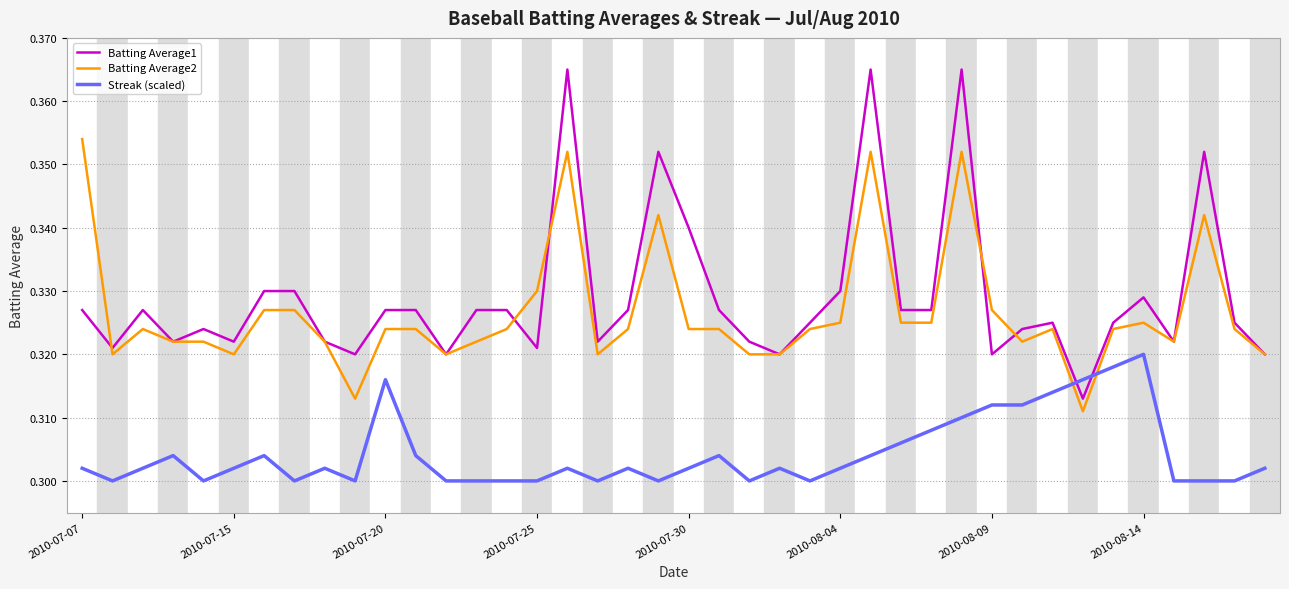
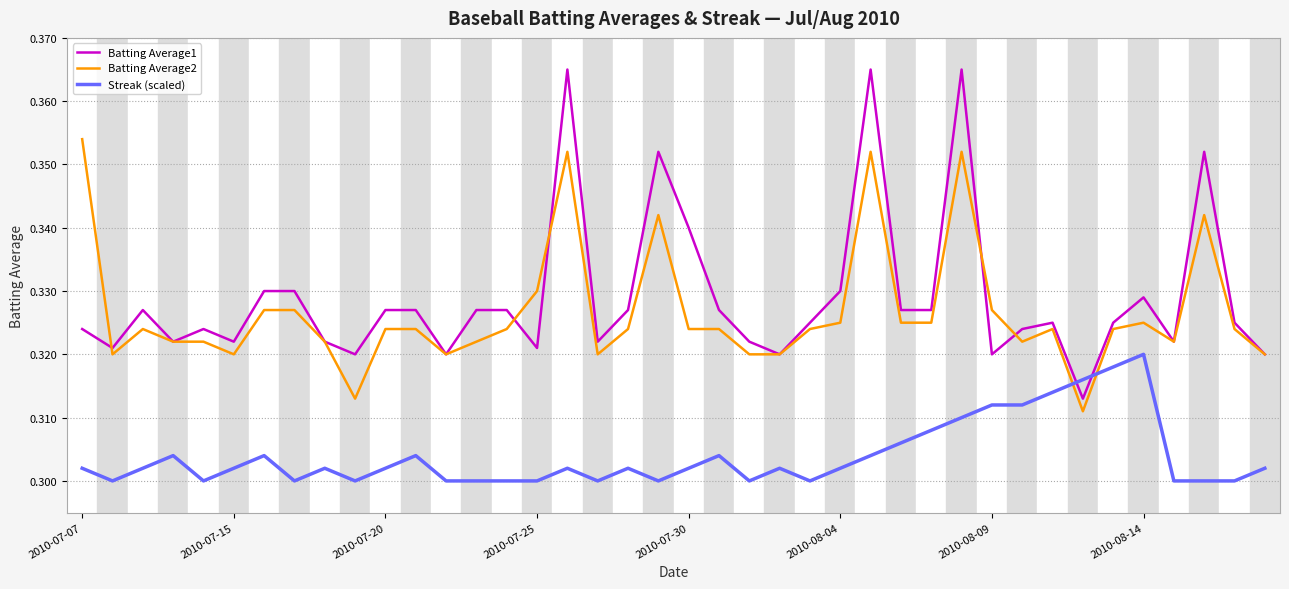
  {
    "Batting Average1": {
-     "2010-07-07": 0.327,
+     "2010-07-07": 0.324,
      "2010-07-15": 0.322,
      "2010-07-20": 0.327,
      "2010-07-25": 0.321,
      "2010-07-30": 0.340,
      "2010-08-04": 0.330,
      "2010-08-09": 0.320,
      "2010-08-14": 0.329
    },
    "Batting Average2": {
      "2010-07-07": 0.354,
      "2010-07-15": 0.320,
      "2010-07-20": 0.324,
      "2010-07-25": 0.330,
      "2010-07-30": 0.324,
      "2010-08-04": 0.325,
      "2010-08-09": 0.327,
      "2010-08-14": 0.325
    },
    "Streak (scaled)": {
      "2010-07-07": 0.302,
      "2010-07-15": 0.302,
-     "2010-07-20": 0.316,
+     "2010-07-20": 0.302,
      "2010-07-25": 0.300,
      "2010-07-30": 0.302,
      "2010-08-04": 0.302,
      "2010-08-09": 0.312,
      "2010-08-14": 0.320
    }
  }
